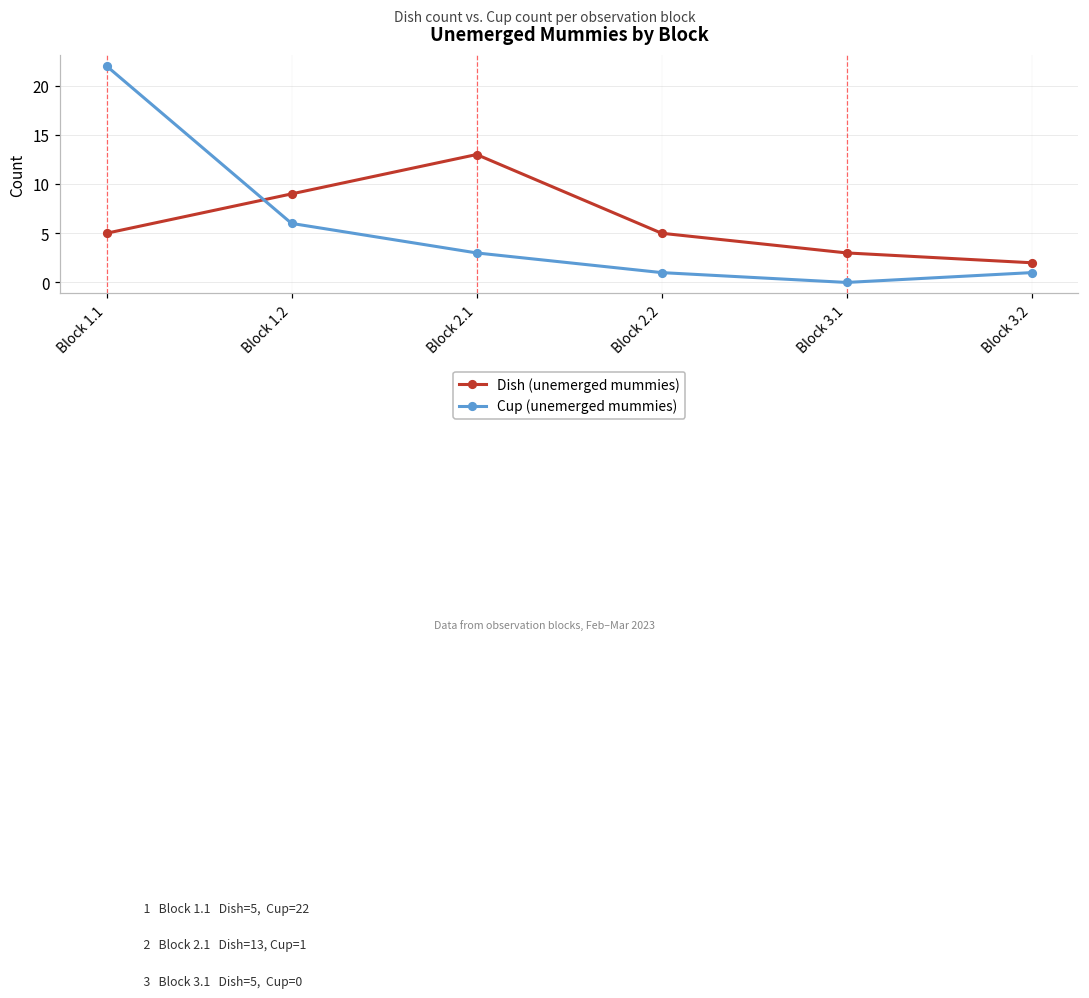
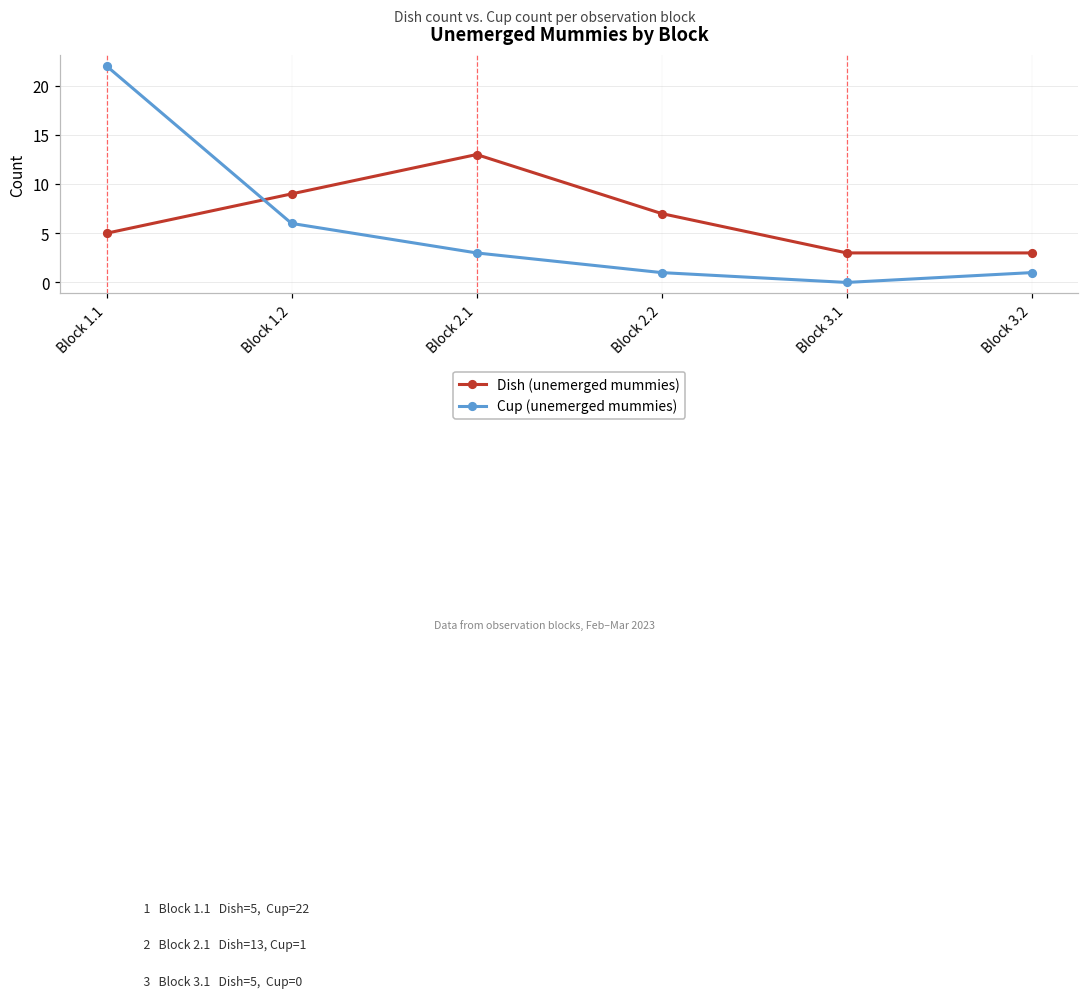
  {
    "Dish (unemerged mummies)": {
      "Block 1.1": 5,
      "Block 1.2": 9,
      "Block 2.1": 13,
-     "Block 2.2": 5,
+     "Block 2.2": 7,
      "Block 3.1": 3,
-     "Block 3.2": 2
+     "Block 3.2": 3
    },
    "Cup (unemerged mummies)": {
      "Block 1.1": 22,
      "Block 1.2": 6,
      "Block 2.1": 3,
      "Block 2.2": 1,
      "Block 3.1": 0,
      "Block 3.2": 1
    }
  }
